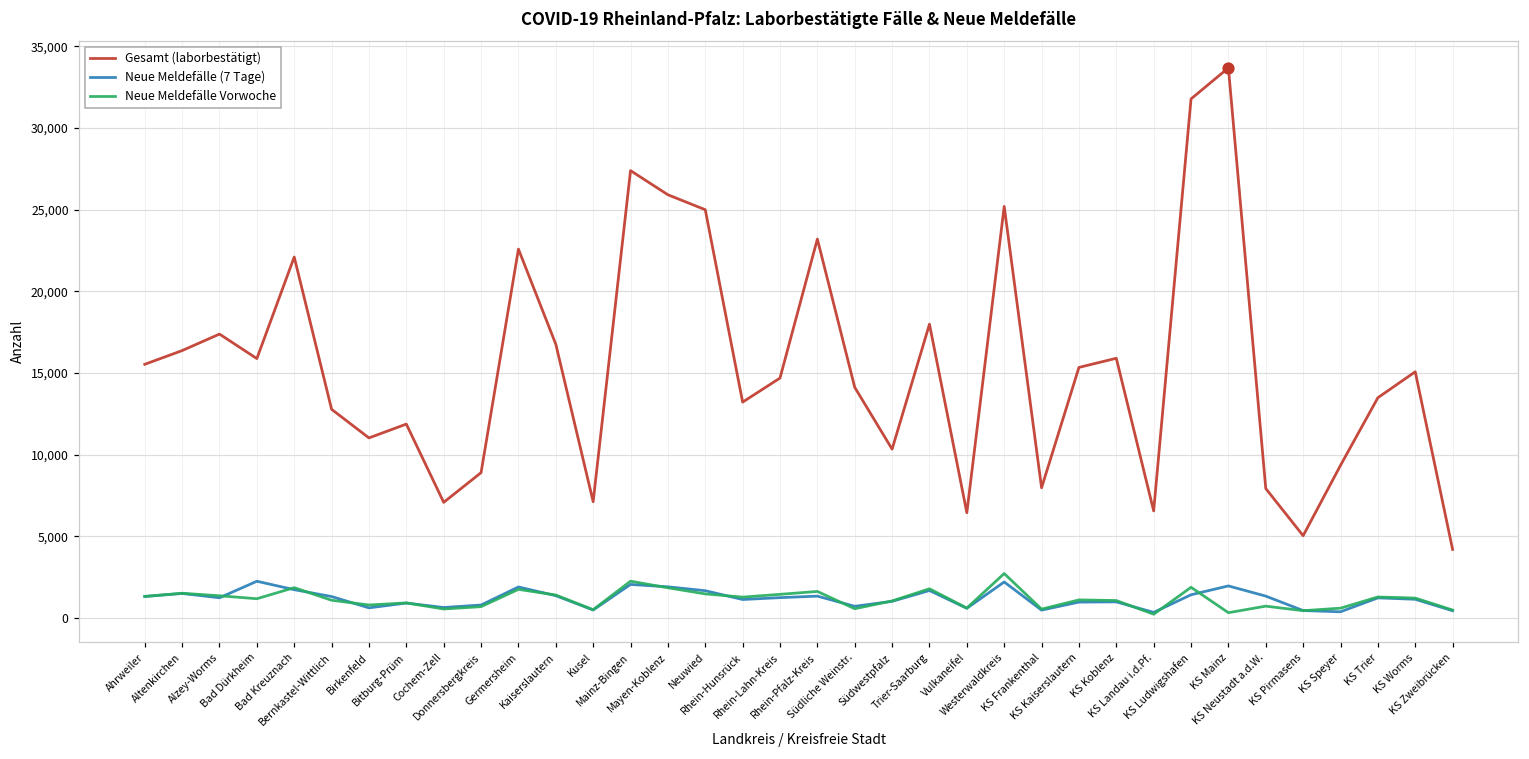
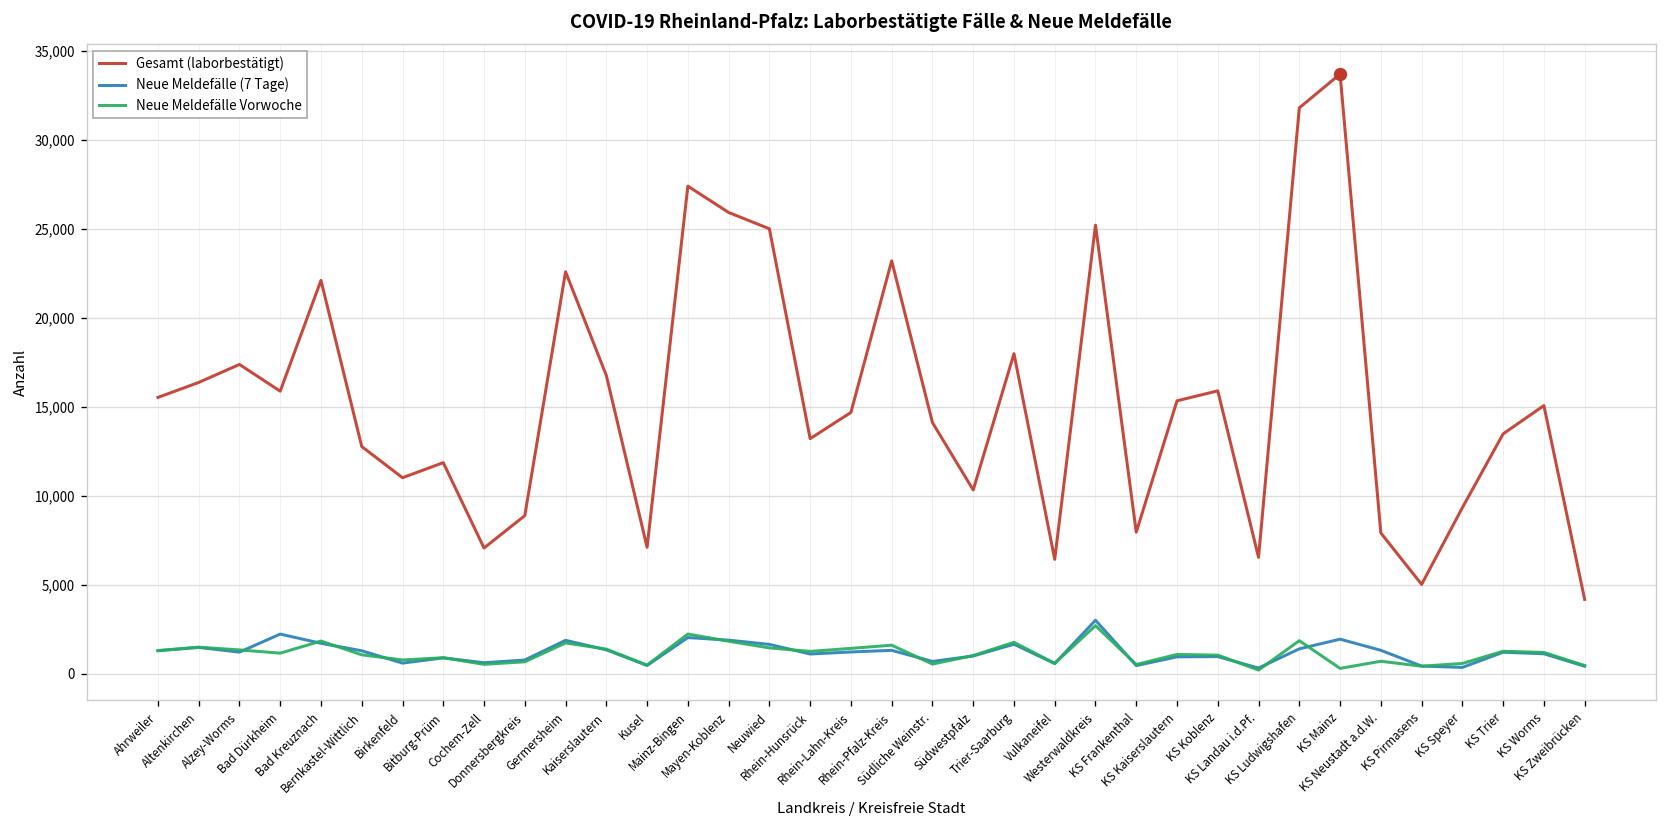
  {
    "Neue Meldefälle (7 Tage)": {
      "Bad Dürkheim": "2,200",
      "Bernkastel-Wittlich": "1,300",
      "Birkenfeld": "600",
      "Mainz-Bingen": "2,000",
      "Neuwied": "1,700",
      "Rhein-Lahn-Kreis": "1,200",
      "Rhein-Pfalz-Kreis": "1,300",
-     "Westerwaldkreis": "2,200",
+     "Westerwaldkreis": "3,000",
      "KS Ludwigshafen": "1,400",
      "KS Mainz": "2,000",
      "KS Neustadt a.d.W.": "1,300",
      "KS Speyer": "400"
    },
    "Neue Meldefälle Vorwoche": {
      "Bad Dürkheim": "1,200",
      "Bernkastel-Wittlich": "1,100",
      "Birkenfeld": "800",
      "Mainz-Bingen": "2,200",
      "Neuwied": "1,500",
      "Rhein-Lahn-Kreis": "1,400",
      "Rhein-Pfalz-Kreis": "1,600",
      "Westerwaldkreis": "2,700",
      "KS Ludwigshafen": "1,900",
      "KS Mainz": "300",
      "KS Neustadt a.d.W.": "700",
      "KS Speyer": "600"
    }
  }
